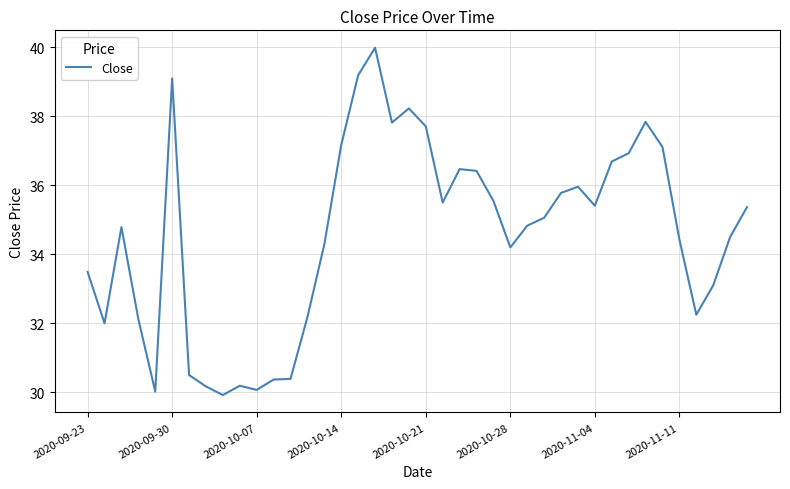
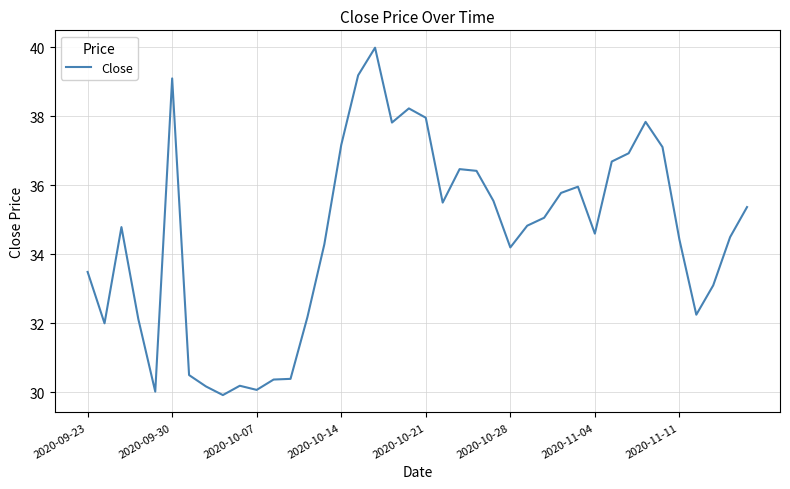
  {
    "2020-09-23": 33.5,
    "2020-09-30": 39.1,
    "2020-10-07": 30.1,
    "2020-10-14": 37.2,
-   "2020-10-21": 37.7,
+   "2020-10-21": 38.0,
    "2020-10-28": 34.2,
-   "2020-11-04": 35.4,
+   "2020-11-04": 34.6,
    "2020-11-11": 34.4
  }
